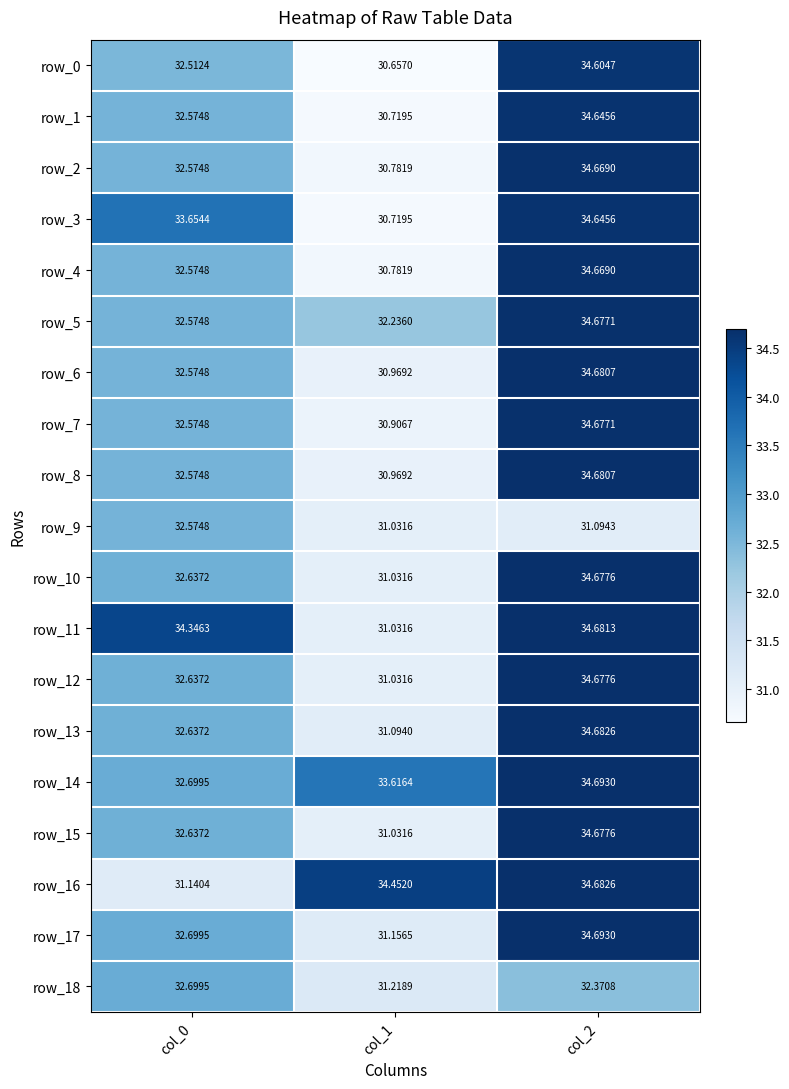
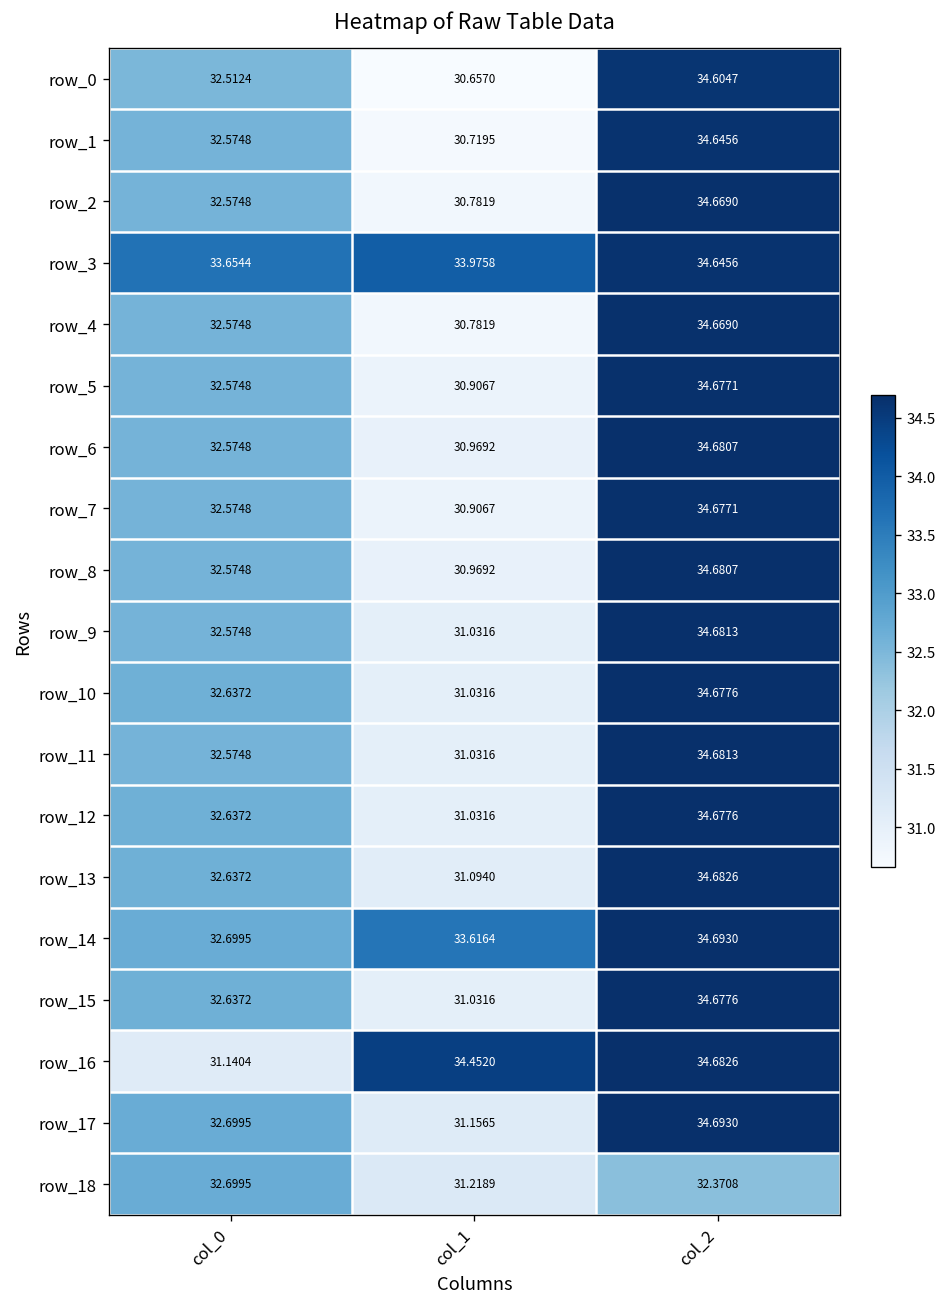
  {
    "row_0": {
      "col_0": 32.5124,
      "col_1": 30.6570,
      "col_2": 34.6047
    },
    "row_1": {
      "col_0": 32.5748,
      "col_1": 30.7195,
      "col_2": 34.6456
    },
    "row_2": {
      "col_0": 32.5748,
      "col_1": 30.7819,
      "col_2": 34.6690
    },
    "row_3": {
      "col_0": 33.6544,
-     "col_1": 30.7195,
+     "col_1": 33.9758,
      "col_2": 34.6456
    },
    "row_4": {
      "col_0": 32.5748,
      "col_1": 30.7819,
      "col_2": 34.6690
    },
    "row_5": {
      "col_0": 32.5748,
-     "col_1": 32.2360,
+     "col_1": 30.9067,
      "col_2": 34.6771
    },
    "row_6": {
      "col_0": 32.5748,
      "col_1": 30.9692,
      "col_2": 34.6807
    },
    "row_7": {
      "col_0": 32.5748,
      "col_1": 30.9067,
      "col_2": 34.6771
    },
    "row_8": {
      "col_0": 32.5748,
      "col_1": 30.9692,
      "col_2": 34.6807
    },
    "row_9": {
      "col_0": 32.5748,
      "col_1": 31.0316,
-     "col_2": 31.0943
+     "col_2": 34.6813
    },
    "row_10": {
      "col_0": 32.6372,
      "col_1": 31.0316,
      "col_2": 34.6776
    },
    "row_11": {
-     "col_0": 34.3463,
+     "col_0": 32.5748,
      "col_1": 31.0316,
      "col_2": 34.6813
    },
    "row_12": {
      "col_0": 32.6372,
      "col_1": 31.0316,
      "col_2": 34.6776
    },
    "row_13": {
      "col_0": 32.6372,
      "col_1": 31.0940,
      "col_2": 34.6826
    },
    "row_14": {
      "col_0": 32.6995,
      "col_1": 33.6164,
      "col_2": 34.6930
    },
    "row_15": {
      "col_0": 32.6372,
      "col_1": 31.0316,
      "col_2": 34.6776
    },
    "row_16": {
      "col_0": 31.1404,
      "col_1": 34.4520,
      "col_2": 34.6826
    },
    "row_17": {
      "col_0": 32.6995,
      "col_1": 31.1565,
      "col_2": 34.6930
    },
    "row_18": {
      "col_0": 32.6995,
      "col_1": 31.2189,
      "col_2": 32.3708
    }
  }
